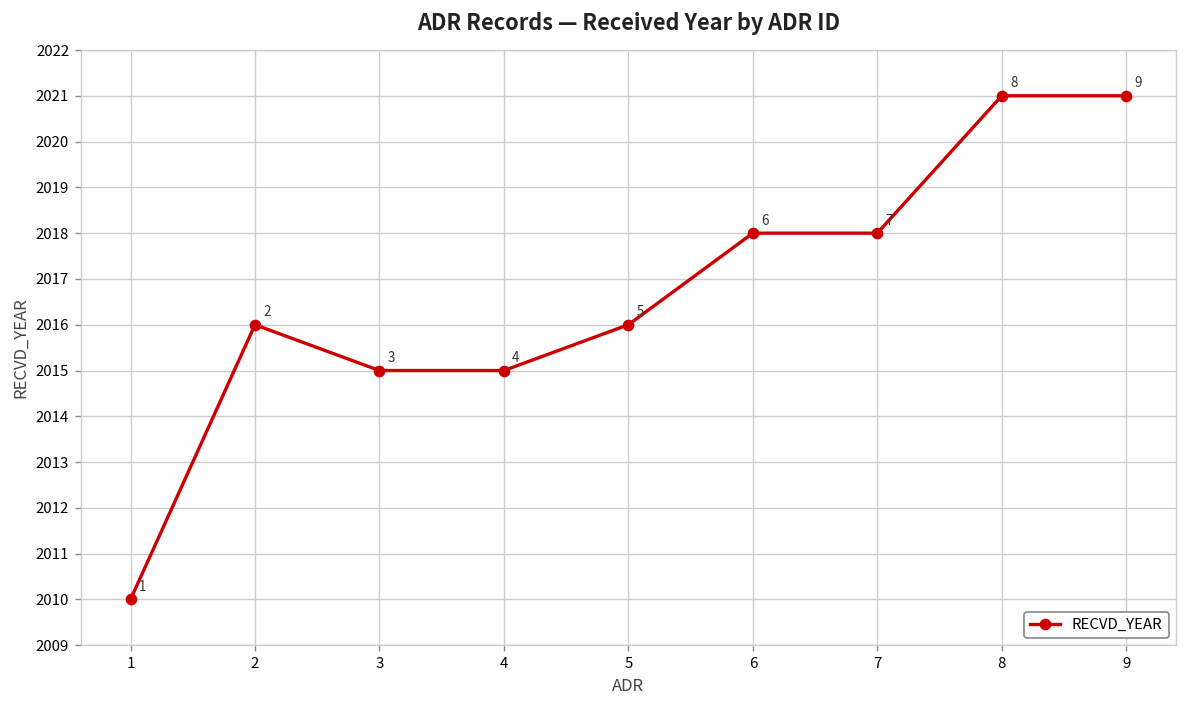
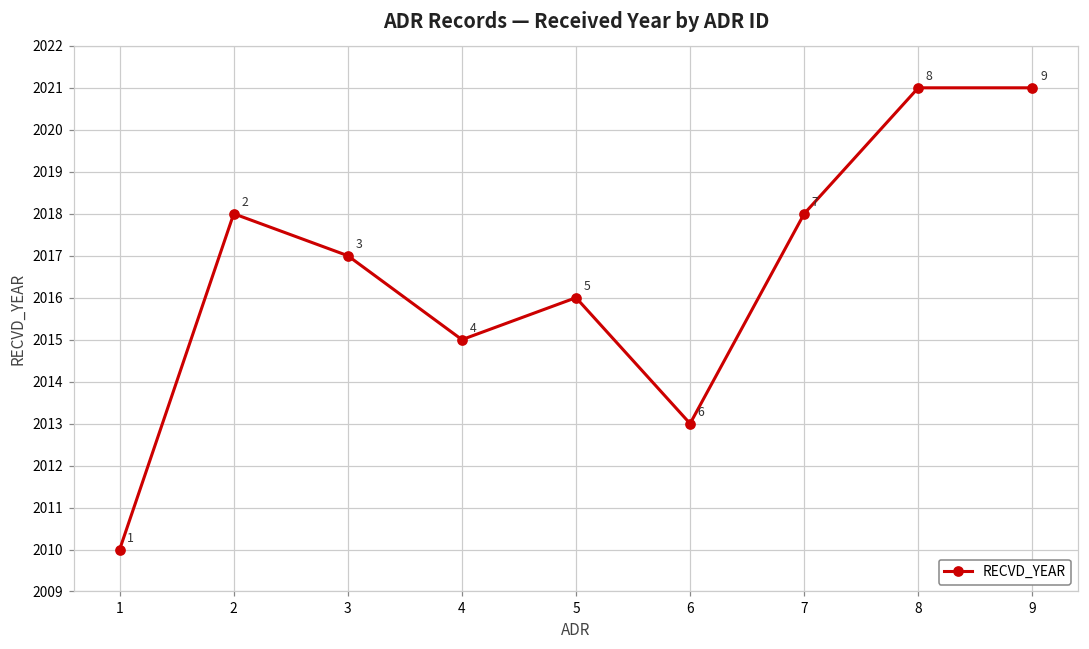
  {
-   "2": 2016,
-   "3": 2015,
-   "6": 2018
+   "2": 2018,
+   "3": 2017,
+   "6": 2013
  }
